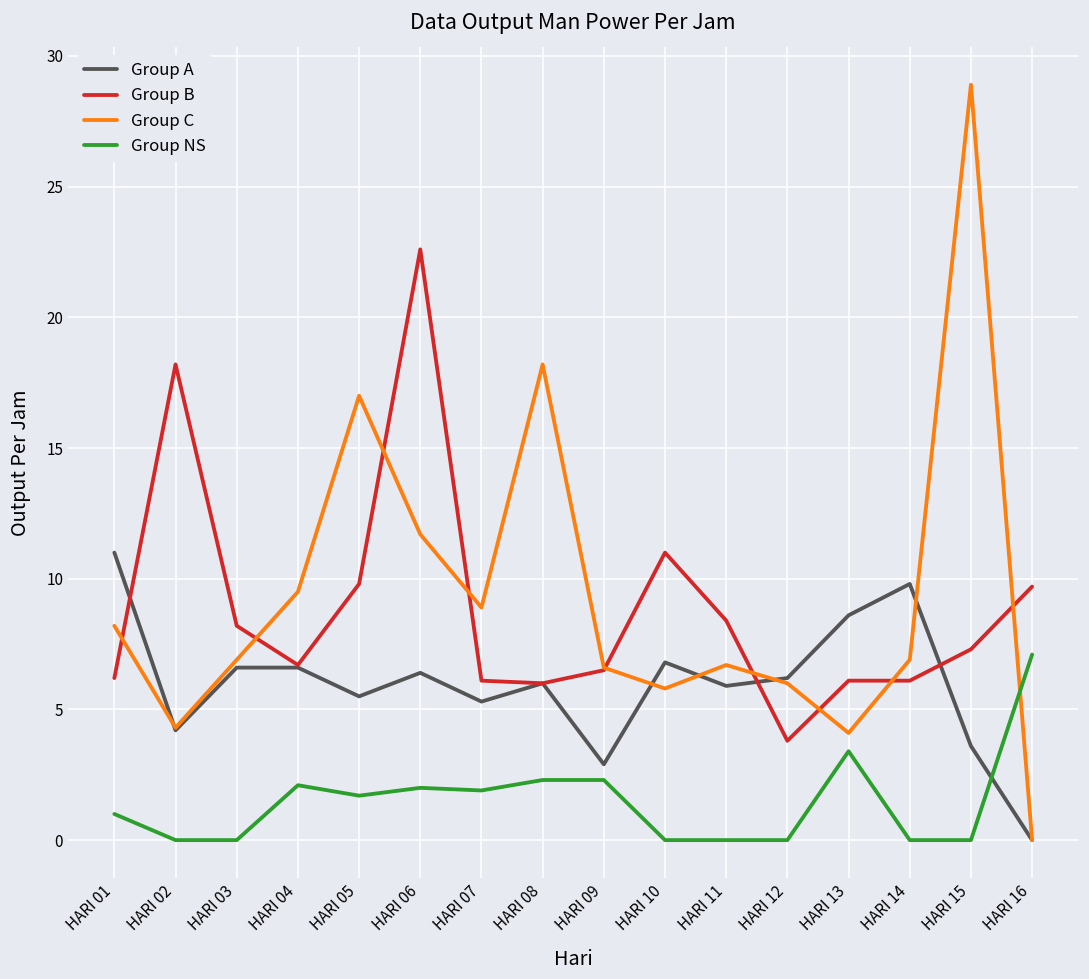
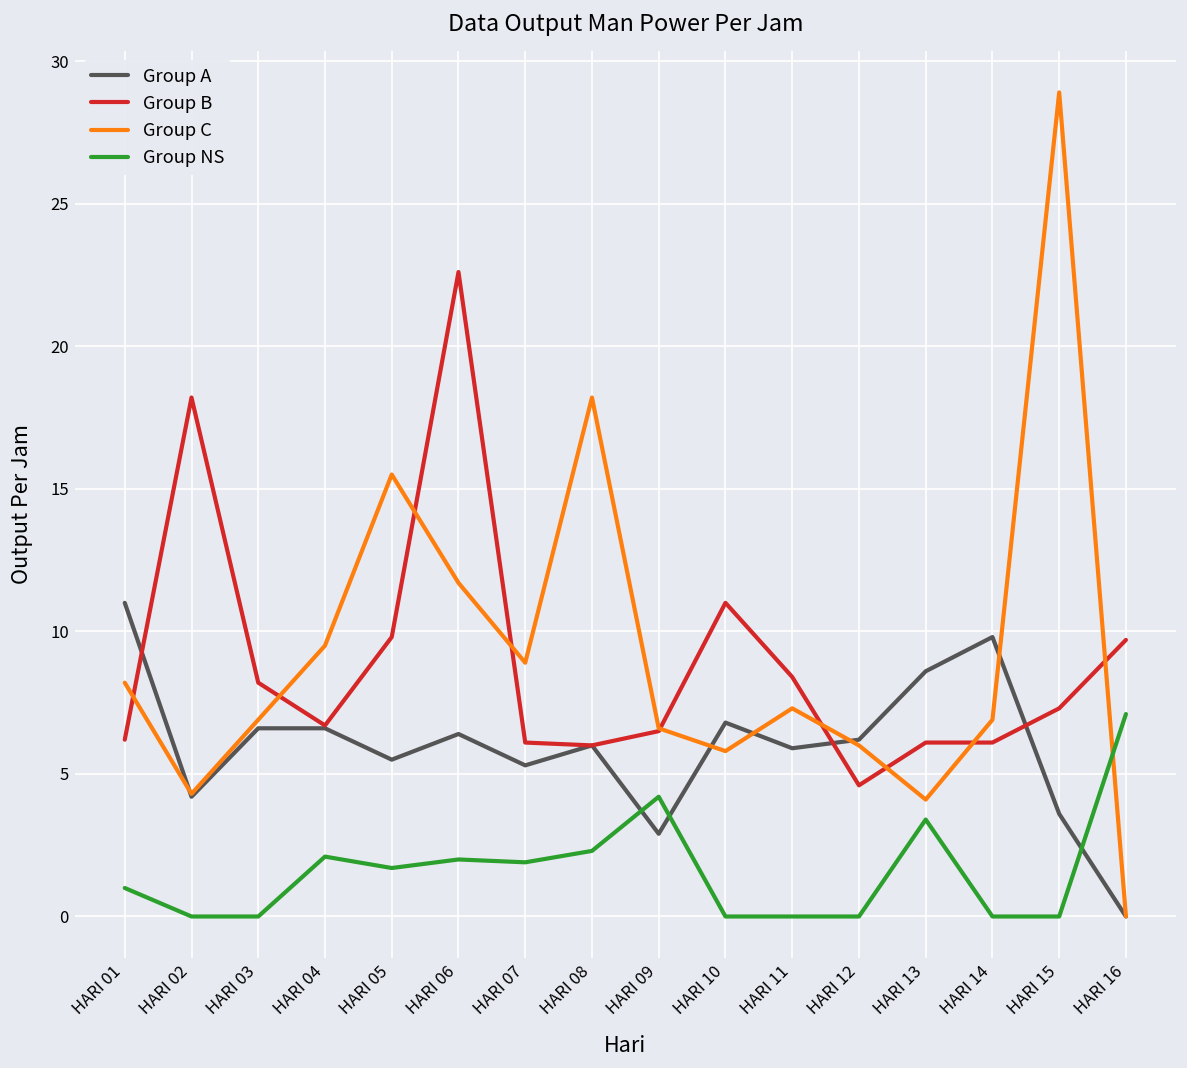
  {
    "Group A": {
      "HARI 01": 11.0,
      "HARI 03": 6.6,
      "HARI 05": 5.5,
      "HARI 06": 6.4,
      "HARI 07": 5.3,
      "HARI 09": 2.9,
      "HARI 10": 6.8,
      "HARI 11": 5.9,
      "HARI 12": 6.2,
      "HARI 13": 8.6,
      "HARI 14": 9.8,
      "HARI 15": 3.6
    },
    "Group B": {
      "HARI 01": 6.2,
      "HARI 02": 18.2,
      "HARI 03": 8.2,
      "HARI 05": 9.8,
      "HARI 06": 22.6,
      "HARI 07": 6.1,
      "HARI 10": 11.0,
      "HARI 11": 8.4,
-     "HARI 12": 3.8,
+     "HARI 12": 4.6,
      "HARI 13": 6.1,
      "HARI 14": 6.1,
      "HARI 15": 7.3,
      "HARI 16": 9.7
    },
    "Group C": {
      "HARI 01": 8.2,
      "HARI 03": 6.9,
      "HARI 04": 9.5,
-     "HARI 05": 17.0,
+     "HARI 05": 15.5,
      "HARI 06": 11.7,
      "HARI 07": 8.9,
      "HARI 08": 18.2,
      "HARI 10": 5.8,
-     "HARI 11": 6.7,
+     "HARI 11": 7.3,
      "HARI 12": 6.0,
      "HARI 13": 4.1,
      "HARI 14": 6.9,
      "HARI 15": 28.9
    },
    "Group NS": {
      "HARI 01": 1.0,
      "HARI 02": 0.0,
      "HARI 03": 0.0,
      "HARI 04": 2.1,
      "HARI 05": 1.7,
      "HARI 06": 2.0,
      "HARI 07": 1.9,
      "HARI 08": 2.3,
-     "HARI 09": 2.3,
+     "HARI 09": 4.2,
      "HARI 10": 0.0,
      "HARI 11": 0.0,
      "HARI 12": 0.0,
      "HARI 13": 3.4,
      "HARI 14": 0.0,
      "HARI 15": 0.0,
      "HARI 16": 7.1
    }
  }
